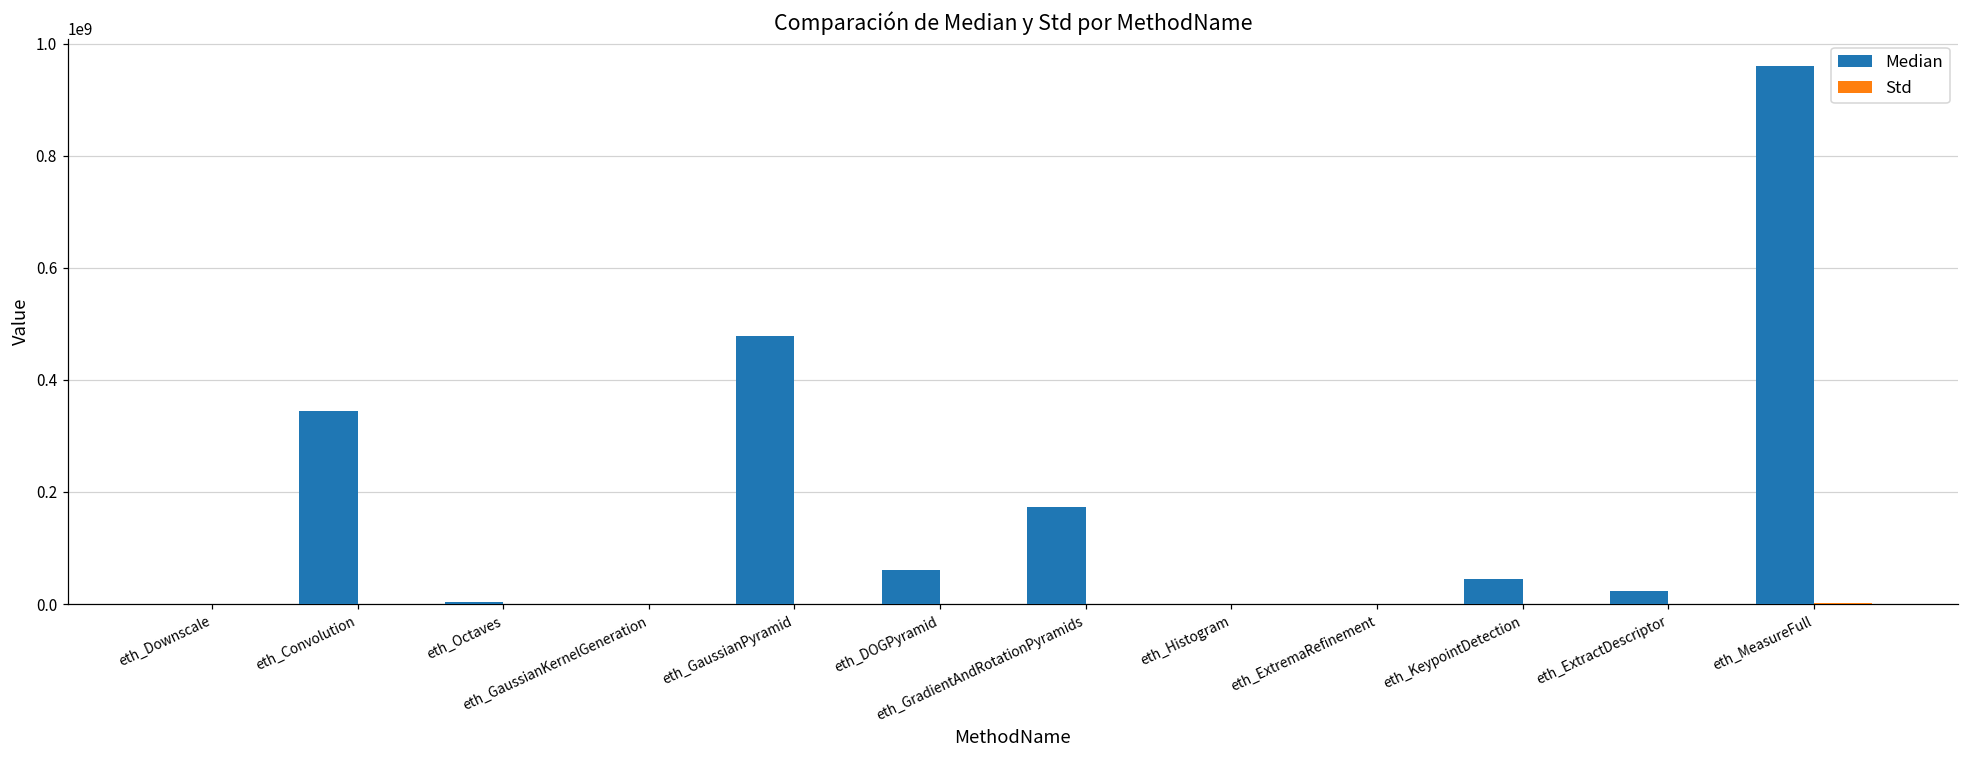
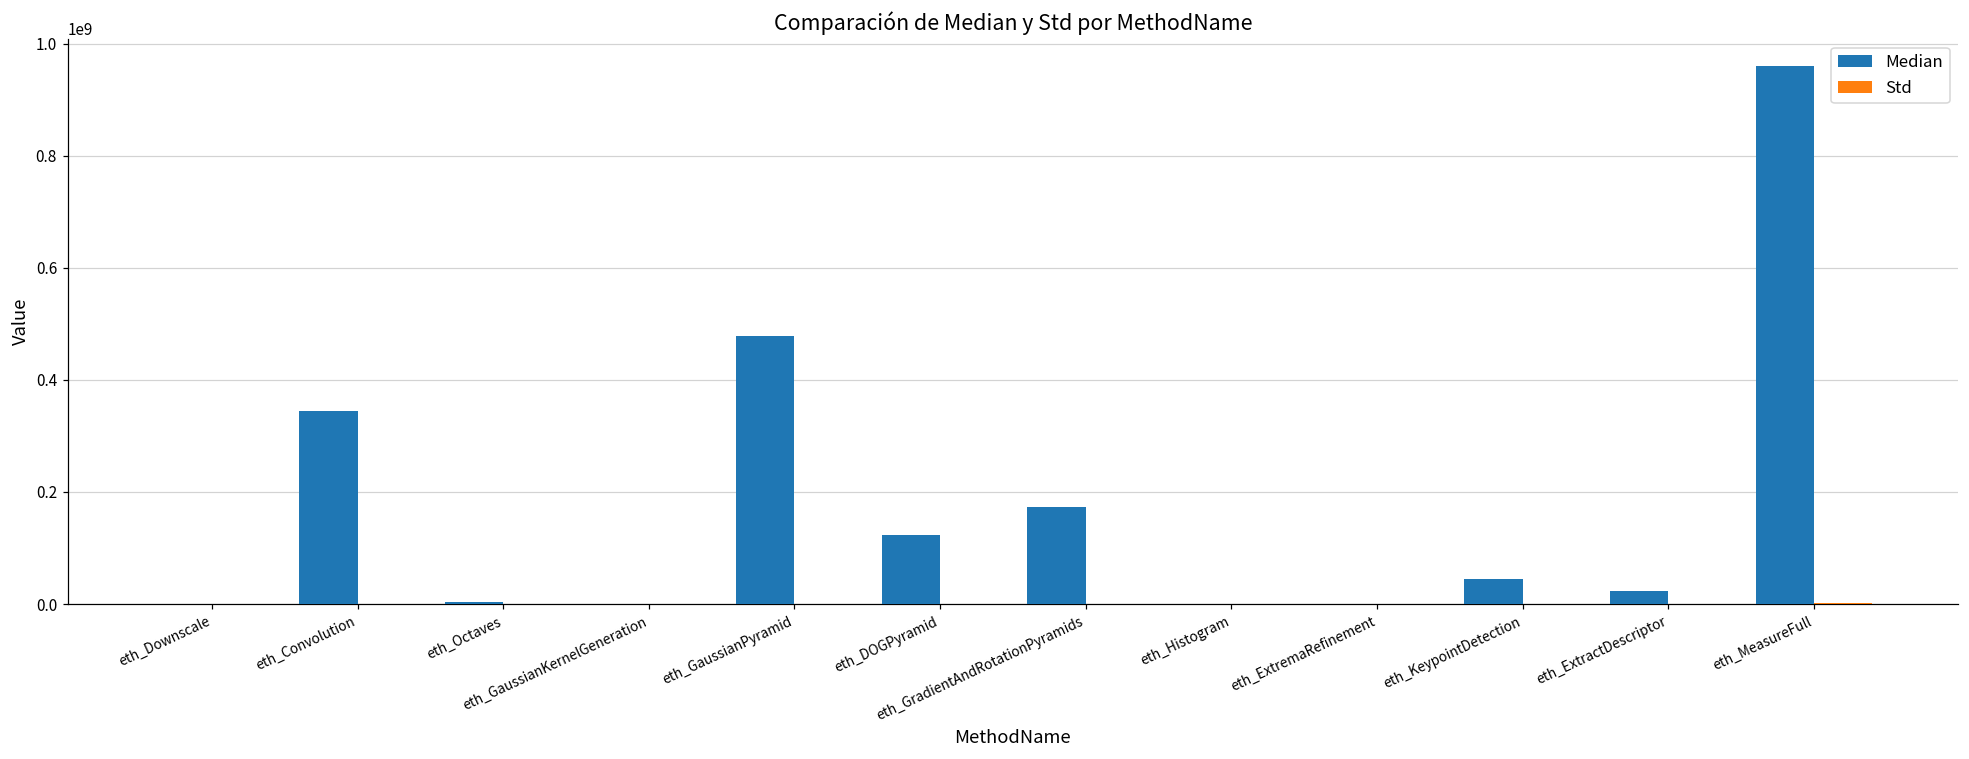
  {
    "Median": {
      "eth_Convolution": 340000000,
      "eth_GaussianPyramid": 480000000,
-     "eth_DOGPyramid": 60000000,
+     "eth_DOGPyramid": 120000000,
      "eth_GradientAndRotationPyramids": 170000000,
      "eth_KeypointDetection": 40000000,
      "eth_ExtractDescriptor": 20000000,
      "eth_MeasureFull": 960000000
    }
  }
